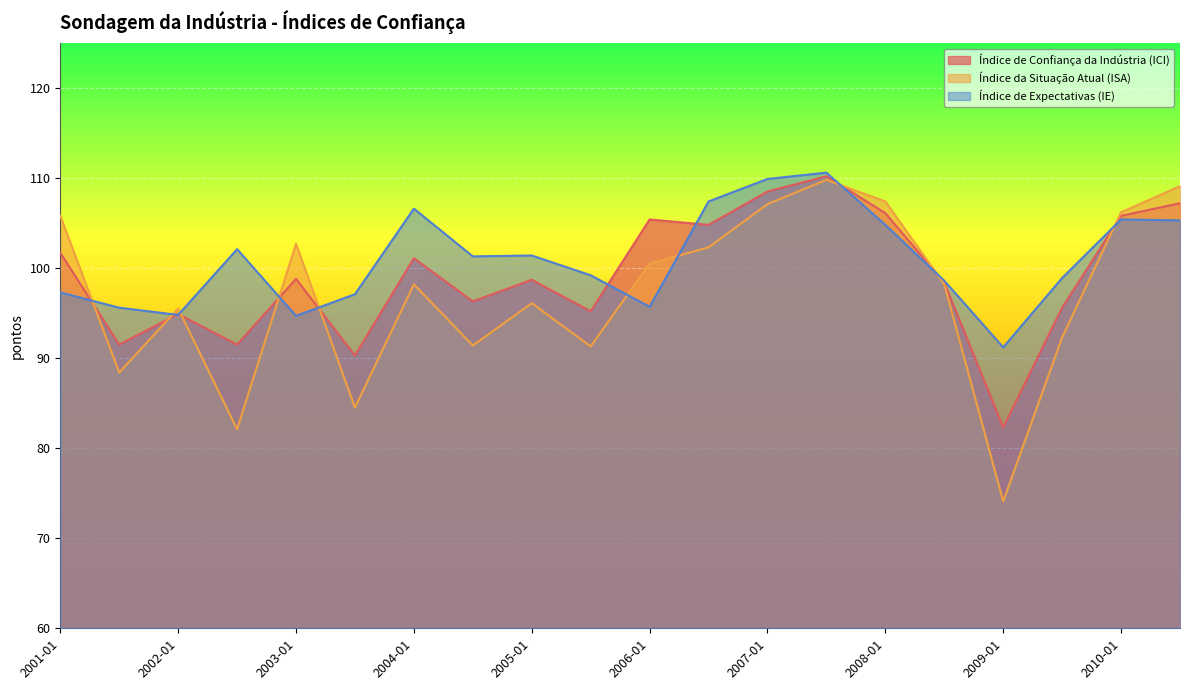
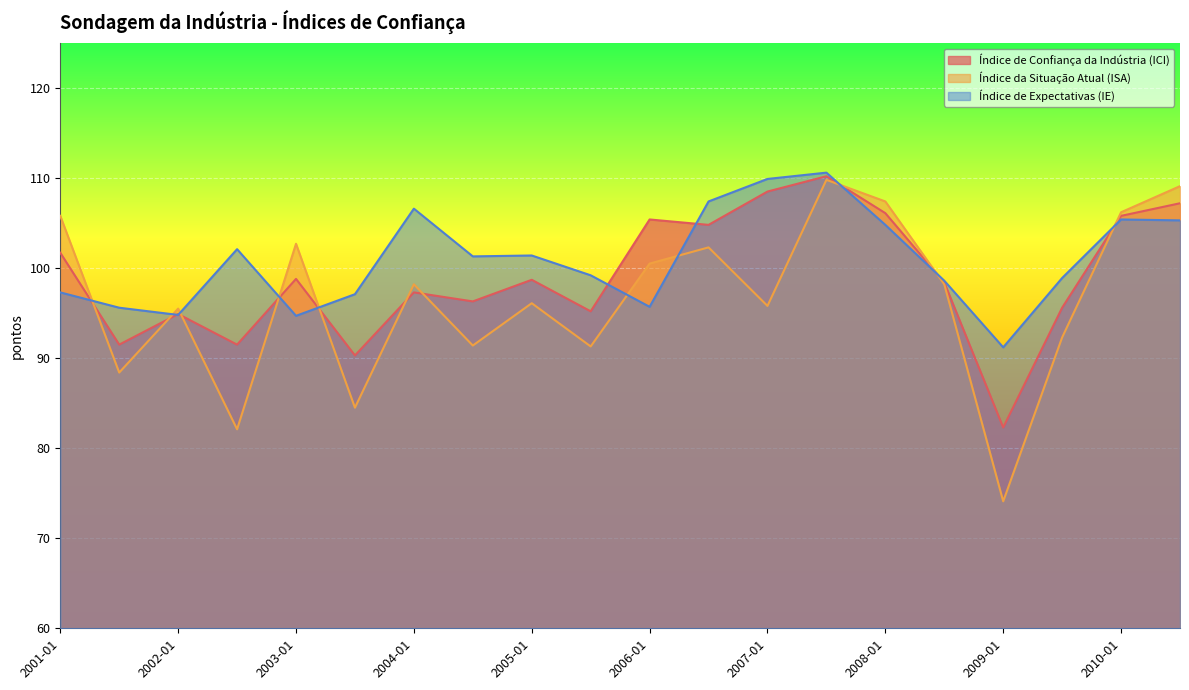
  {
    "Índice de Confiança da Indústria (ICI)": {
      "2001-01": 102,
      "2003-01": 99,
-     "2004-01": 101,
+     "2004-01": 97,
      "2005-01": 99,
      "2006-01": 105,
      "2007-01": 109,
      "2008-01": 106,
      "2009-01": 82,
      "2010-01": 106
    },
    "Índice da Situação Atual (ISA)": {
      "2001-01": 106,
      "2002-01": 96,
      "2003-01": 103,
      "2004-01": 98,
      "2005-01": 96,
      "2006-01": 101,
-     "2007-01": 107,
+     "2007-01": 96,
      "2008-01": 107,
      "2009-01": 74,
      "2010-01": 106
    },
    "Índice de Expectativas (IE)": {
      "2001-01": 97,
      "2003-01": 95,
      "2004-01": 107,
      "2005-01": 101,
      "2006-01": 96,
      "2007-01": 110,
      "2008-01": 105,
      "2009-01": 91,
      "2010-01": 105
    }
  }
